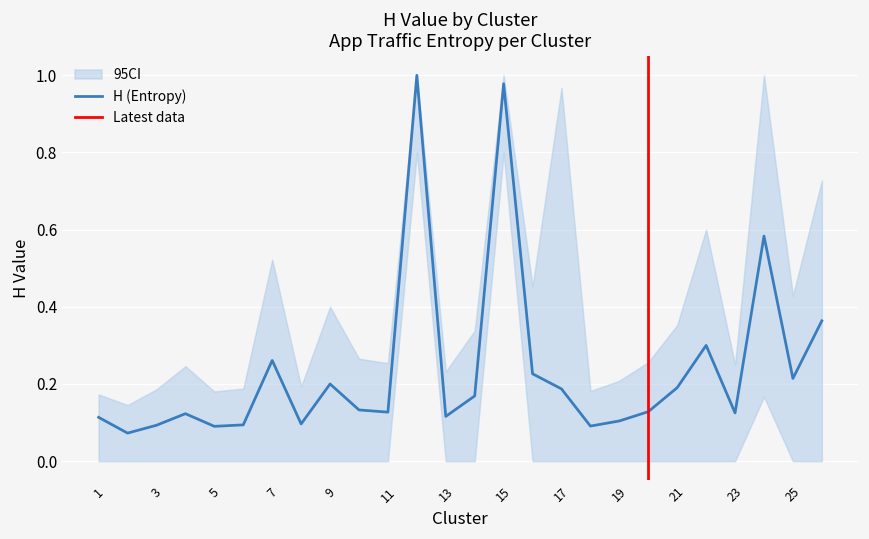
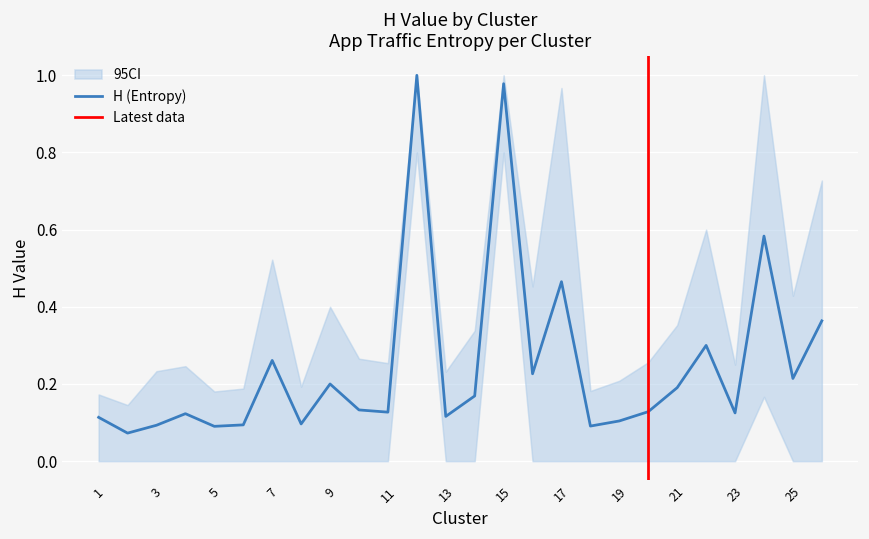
  {
    "H (Entropy)": {
      "1": 0.11,
      "3": 0.09,
      "5": 0.09,
      "7": 0.26,
      "9": 0.20,
      "11": 0.13,
      "13": 0.12,
      "15": 0.98,
-     "17": 0.19,
+     "17": 0.47,
      "19": 0.10,
      "21": 0.19,
      "23": 0.13,
      "25": 0.21
    },
    "95CI": {
-     "3": 0.19
+     "3": 0.23
    }
  }
